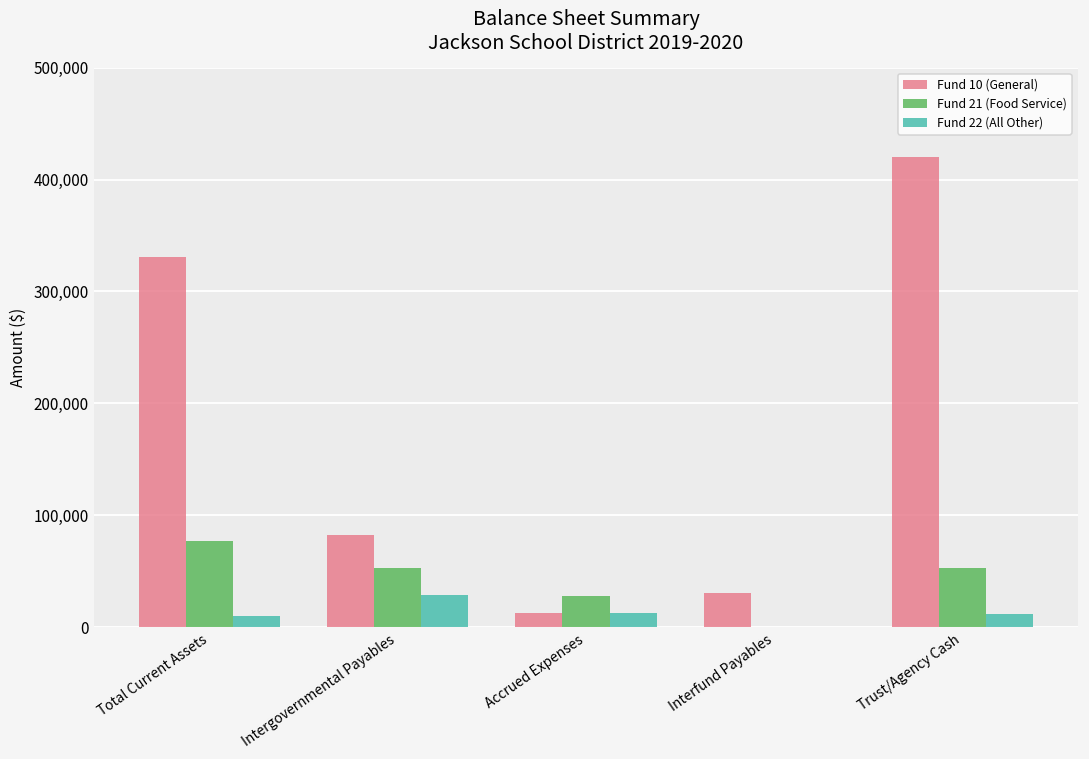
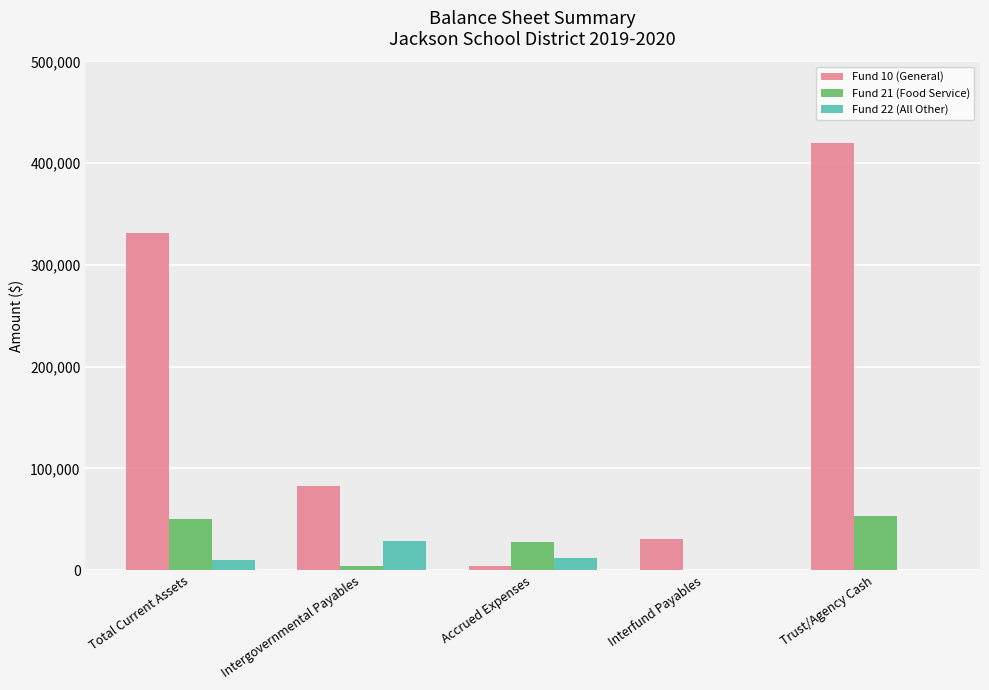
  {
    "Fund 10 (General)": {
      "Total Current Assets": "331,000",
      "Intergovernmental Payables": "82,000",
-     "Accrued Expenses": "12,000",
+     "Accrued Expenses": "4,000",
      "Interfund Payables": "31,000",
      "Trust/Agency Cash": "420,000"
    },
    "Fund 21 (Food Service)": {
-     "Total Current Assets": "77,000",
-     "Intergovernmental Payables": "53,000",
+     "Total Current Assets": "50,000",
+     "Intergovernmental Payables": "4,000",
      "Accrued Expenses": "28,000",
      "Interfund Payables": "0",
      "Trust/Agency Cash": "53,000"
    },
    "Fund 22 (All Other)": {
      "Total Current Assets": "10,000",
      "Intergovernmental Payables": "28,000",
      "Accrued Expenses": "12,000",
-     "Trust/Agency Cash": "12,000"
+     "Trust/Agency Cash": "0"
    }
  }
